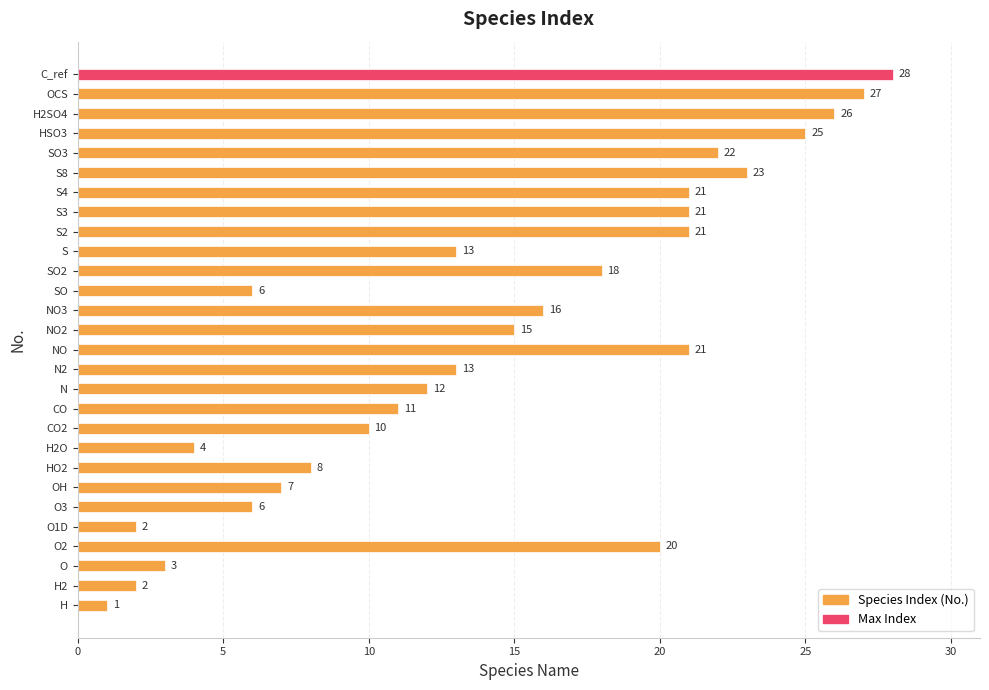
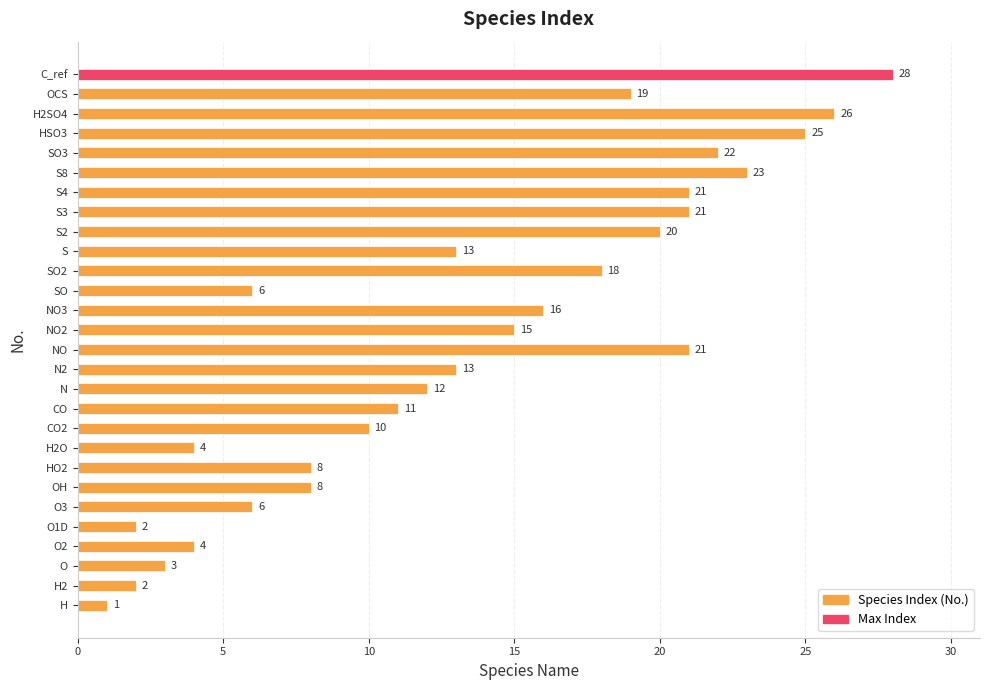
  {
    "C_ref": 28,
-   "OCS": 27,
+   "OCS": 19,
    "H2SO4": 26,
    "HSO3": 25,
    "SO3": 22,
    "S8": 23,
    "S4": 21,
    "S3": 21,
-   "S2": 21,
+   "S2": 20,
    "S": 13,
    "SO2": 18,
    "SO": 6,
    "NO3": 16,
    "NO2": 15,
    "NO": 21,
    "N2": 13,
    "N": 12,
    "CO": 11,
    "CO2": 10,
    "H2O": 4,
    "HO2": 8,
-   "OH": 7,
+   "OH": 8,
    "O3": 6,
    "O1D": 2,
-   "O2": 20,
+   "O2": 4,
    "O": 3,
    "H2": 2,
    "H": 1
  }
